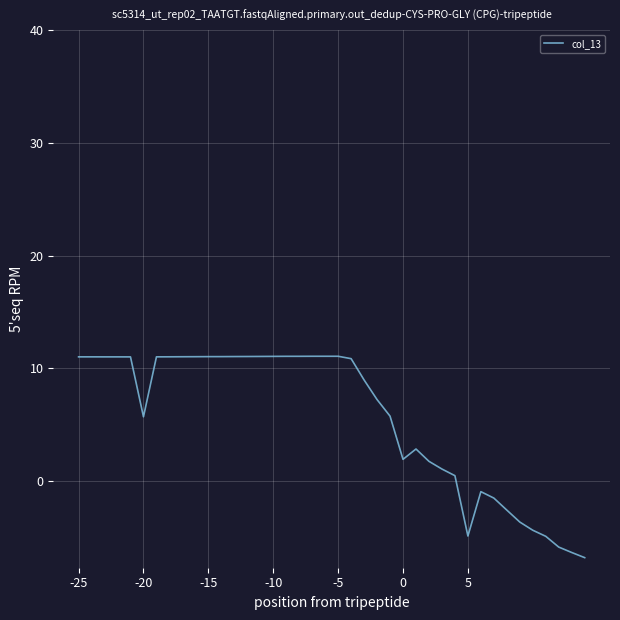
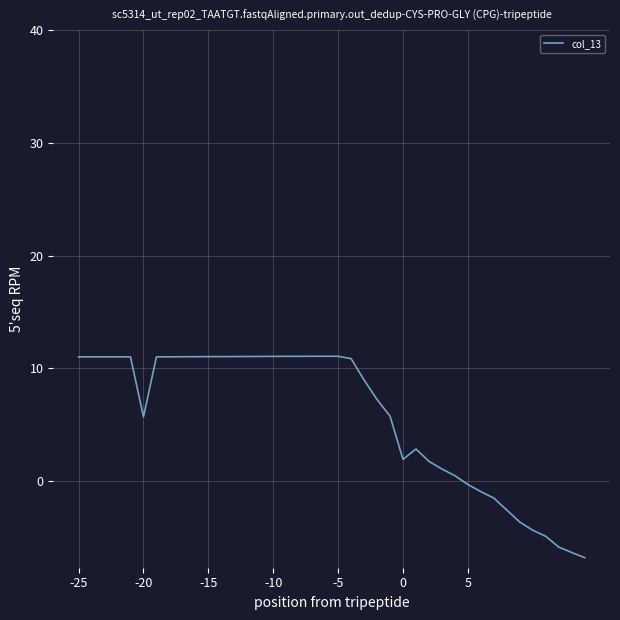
  {
    "-25": 11.0,
    "-20": 5.7,
    "-15": 11.0,
    "-10": 11.1,
    "-5": 11.1,
    "0": 1.9,
-   "5": -4.9
+   "5": -0.3
  }
